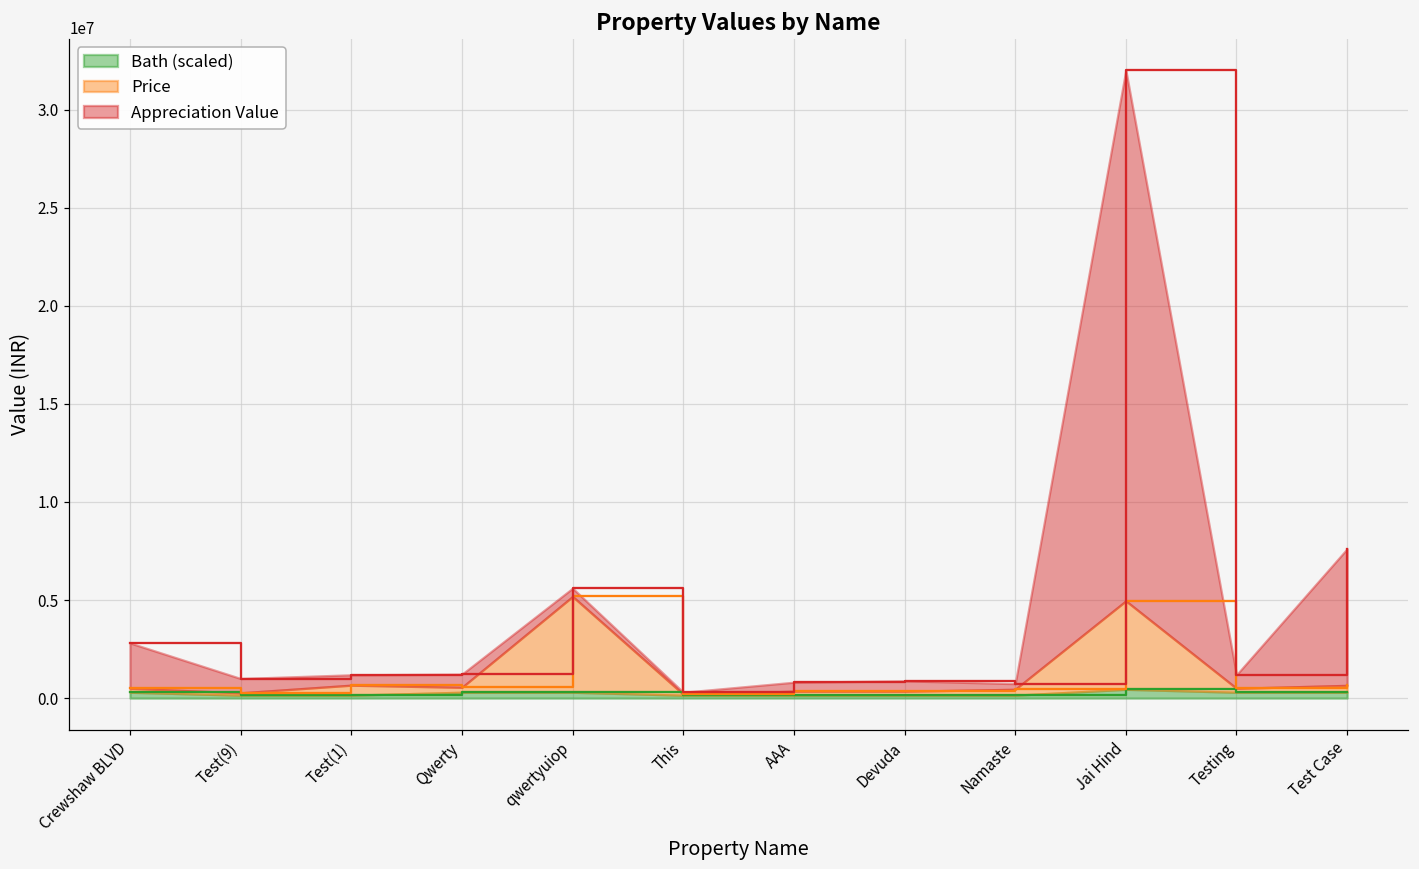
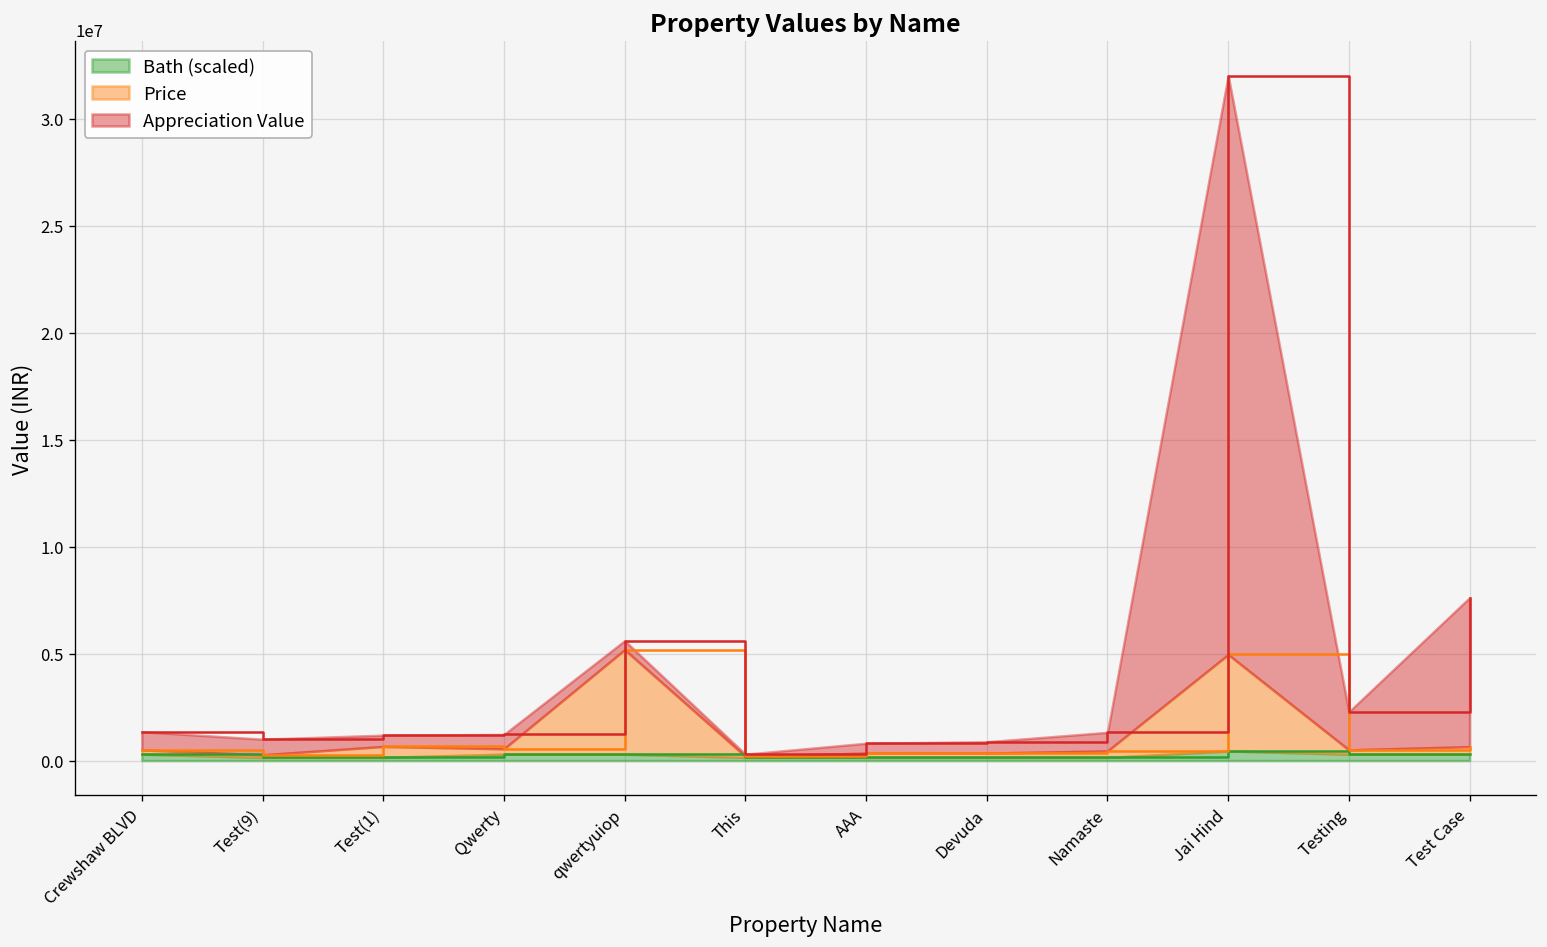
  {
    "Bath (scaled)": {
      "Crewshaw BLVD": 300000,
      "Test(1)": 200000,
      "Qwerty": 300000,
      "qwertyuiop": 300000,
      "AAA": 200000,
      "Devuda": 200000,
      "Namaste": 200000,
      "Jai Hind": 500000,
      "Testing": 300000,
      "Test Case": 300000
    },
    "Price": {
      "Crewshaw BLVD": 200000,
      "Test(1)": 500000,
      "Qwerty": 300000,
      "qwertyuiop": 4900000,
      "AAA": 200000,
      "Devuda": 200000,
      "Namaste": 300000,
      "Jai Hind": 4500000,
      "Testing": 200000,
      "Test Case": 400000
    },
    "Appreciation Value": {
-     "Crewshaw BLVD": 2300000,
+     "Crewshaw BLVD": 900000,
      "Test(9)": 700000,
      "Test(1)": 500000,
      "Qwerty": 700000,
      "qwertyuiop": 400000,
      "AAA": 500000,
      "Devuda": 500000,
-     "Namaste": 300000,
+     "Namaste": 900000,
      "Jai Hind": 27100000,
-     "Testing": 700000,
+     "Testing": 1800000,
      "Test Case": 7000000
    }
  }
